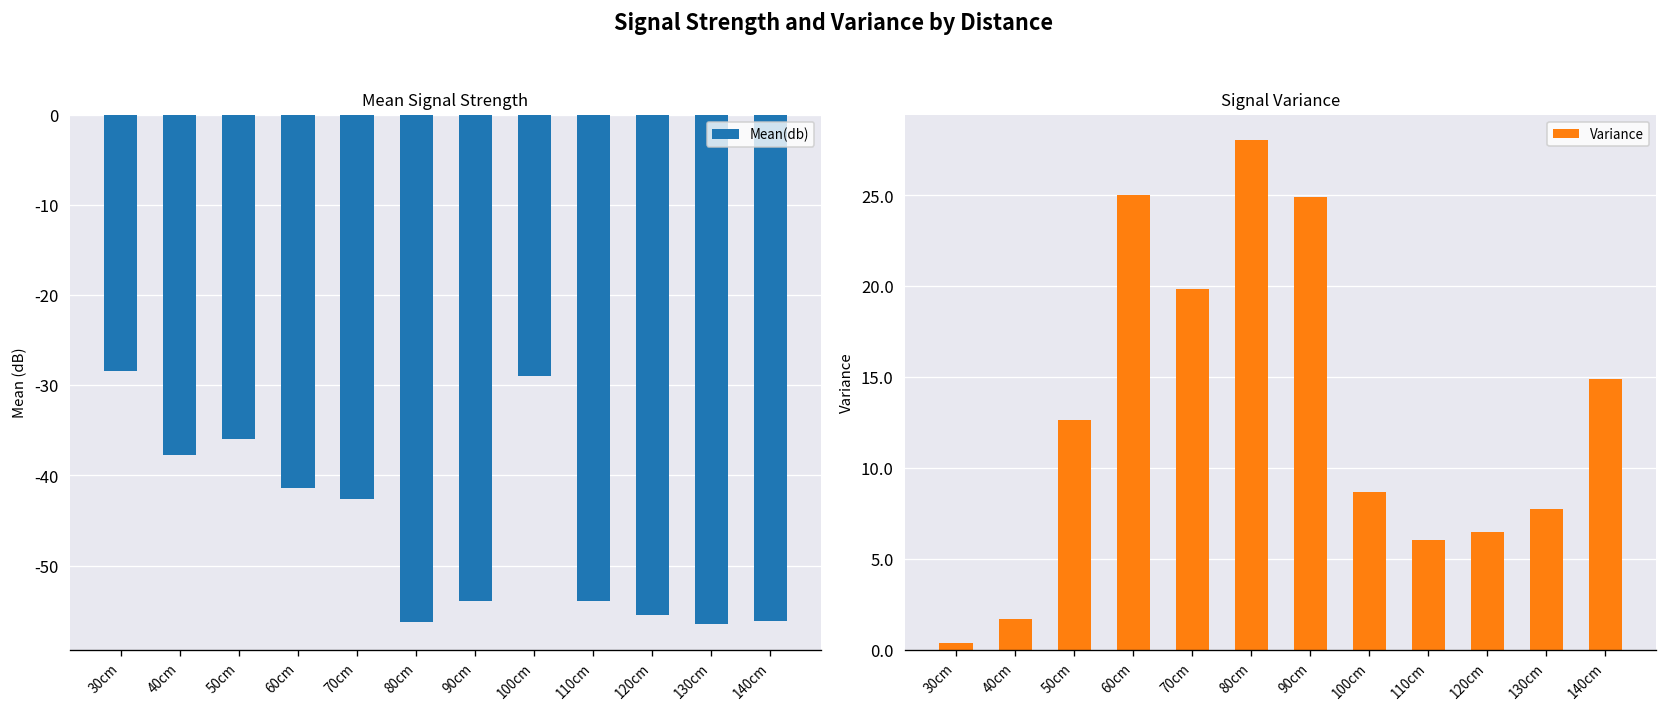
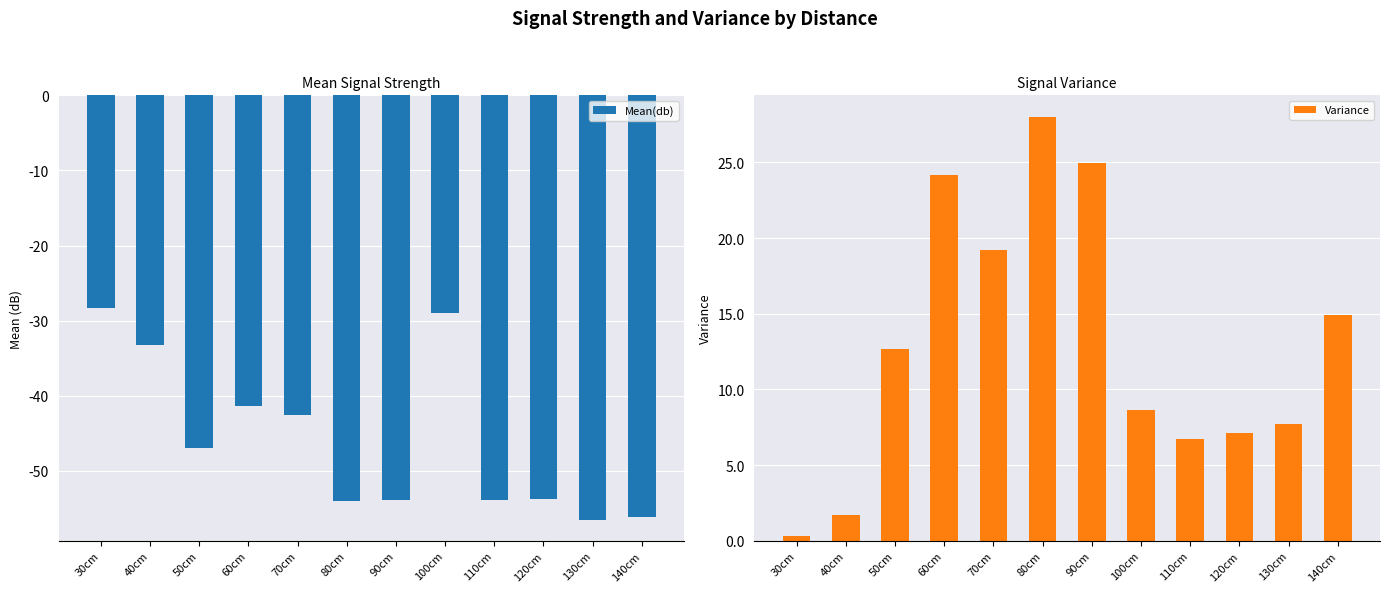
  {
    "Mean Signal Strength": {
      "30cm": -28,
-     "40cm": -38,
-     "50cm": -36,
+     "40cm": -33,
+     "50cm": -47,
      "60cm": -41,
      "70cm": -43,
-     "80cm": -56,
+     "80cm": -54,
      "90cm": -54,
      "100cm": -29,
      "110cm": -54,
-     "120cm": -55,
+     "120cm": -54,
      "130cm": -57,
      "140cm": -56
    },
    "Signal Variance": {
      "30cm": 0.3,
      "40cm": 1.7,
      "50cm": 12.6,
-     "60cm": 25.0,
-     "70cm": 19.8,
+     "60cm": 24.2,
+     "70cm": 19.2,
      "80cm": 28.0,
      "90cm": 24.9,
      "100cm": 8.7,
-     "110cm": 6.0,
-     "120cm": 6.5,
+     "110cm": 6.7,
+     "120cm": 7.1,
      "130cm": 7.8,
      "140cm": 14.9
    }
  }
